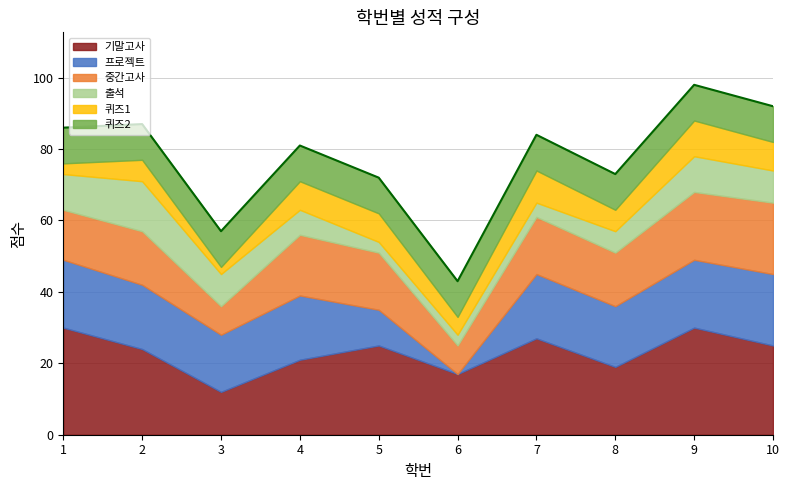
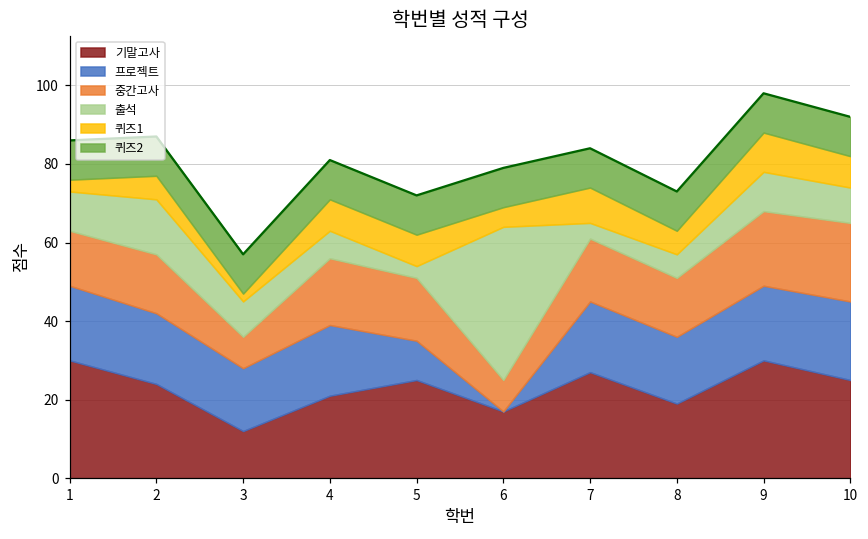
  {
    "기말고사": {
      "1": 30,
      "2": 24,
      "3": 12,
      "4": 21,
      "5": 25,
      "7": 27,
      "8": 19,
      "9": 30,
      "10": 25
    },
    "프로젝트": {
      "1": 19,
      "2": 18,
      "3": 16,
      "4": 18,
      "5": 10,
      "7": 18,
      "8": 17,
      "9": 19,
      "10": 20
    },
    "중간고사": {
      "1": 14,
      "2": 15,
      "3": 8,
      "4": 17,
      "5": 16,
      "6": 8,
      "7": 16,
      "8": 15,
      "9": 19,
      "10": 20
    },
    "출석": {
      "1": 10,
      "2": 14,
      "3": 9,
      "4": 7,
      "5": 3,
-     "6": 3,
+     "6": 39,
      "7": 4,
      "8": 6,
      "9": 10,
      "10": 9
    },
    "퀴즈1": {
      "1": 3,
      "2": 6,
      "3": 2,
      "4": 8,
      "5": 8,
      "6": 5,
      "7": 9,
      "8": 6,
      "9": 10,
      "10": 8
    },
    "퀴즈2": {
      "1": 10,
      "3": 10,
      "4": 10,
      "5": 10,
      "6": 10,
      "7": 10,
      "8": 10,
      "9": 10,
      "10": 10
    }
  }
